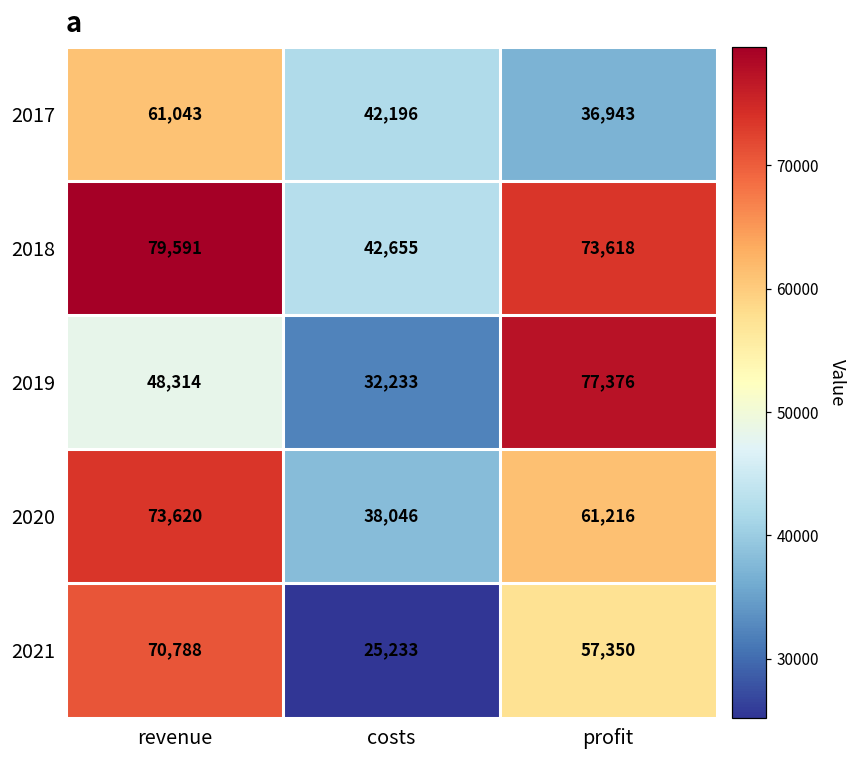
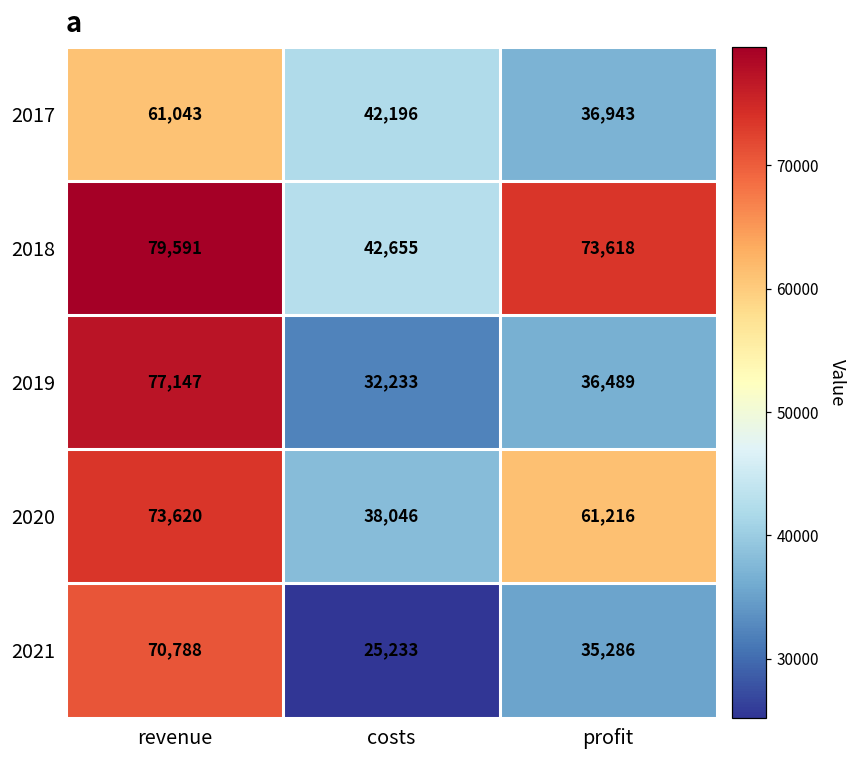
  {
    "2017": {
      "revenue": "61,043",
      "costs": "42,196",
      "profit": "36,943"
    },
    "2018": {
      "revenue": "79,591",
      "costs": "42,655",
      "profit": "73,618"
    },
    "2019": {
-     "revenue": "48,314",
+     "revenue": "77,147",
      "costs": "32,233",
-     "profit": "77,376"
+     "profit": "36,489"
    },
    "2020": {
      "revenue": "73,620",
      "costs": "38,046",
      "profit": "61,216"
    },
    "2021": {
      "revenue": "70,788",
      "costs": "25,233",
-     "profit": "57,350"
+     "profit": "35,286"
    }
  }
